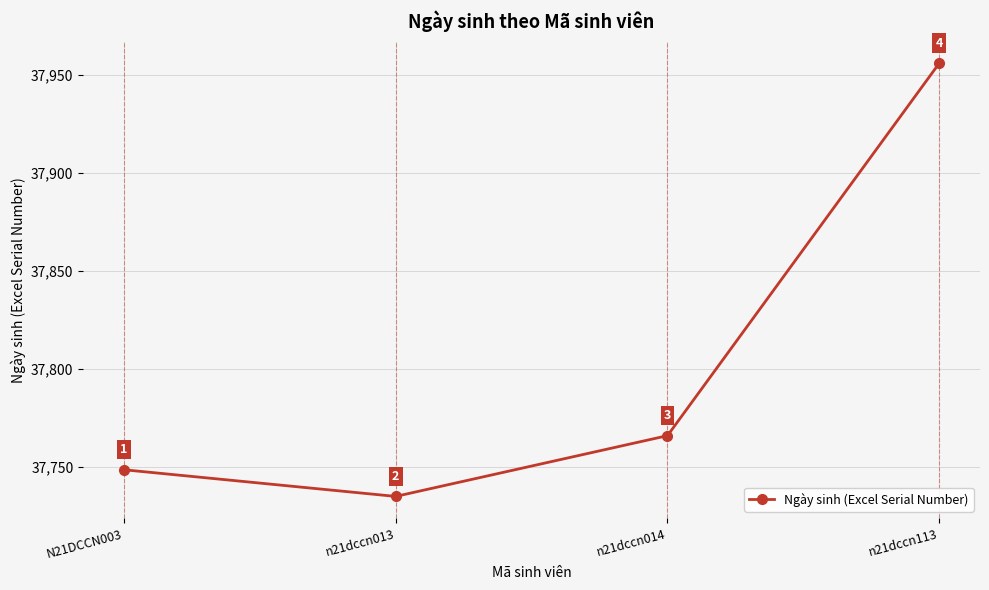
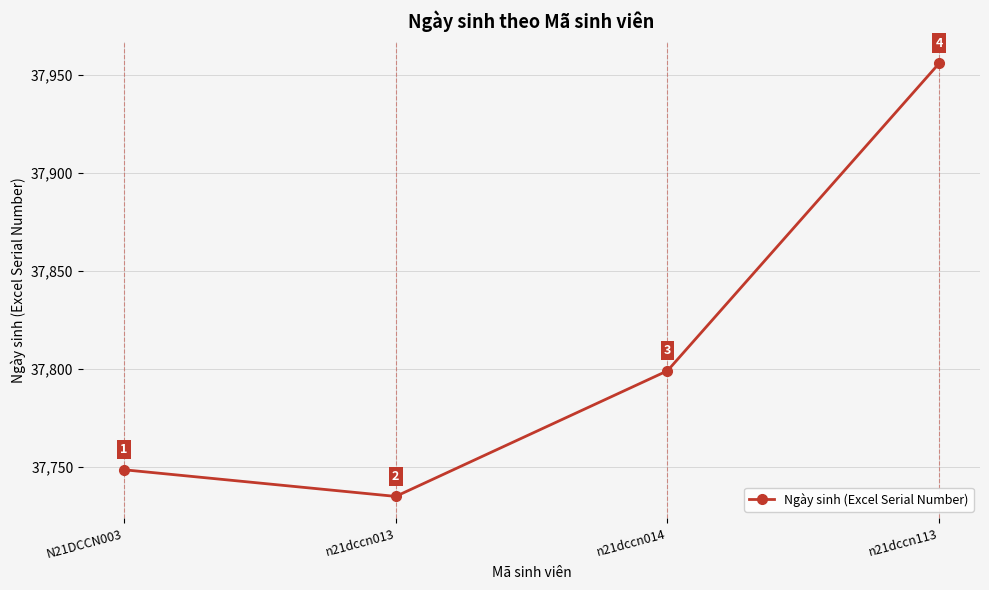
  {
-   "n21dccn014": "37,766"
+   "n21dccn014": "37,799"
  }
